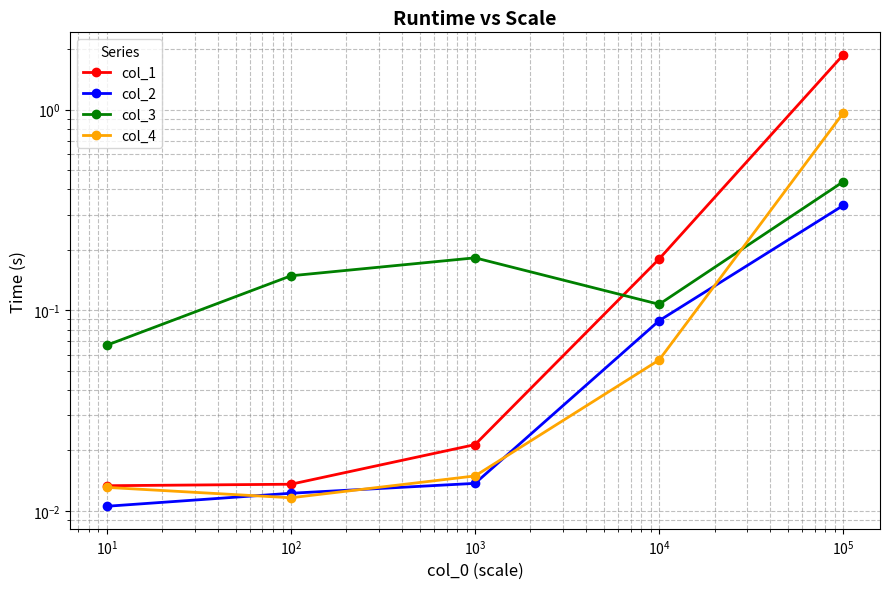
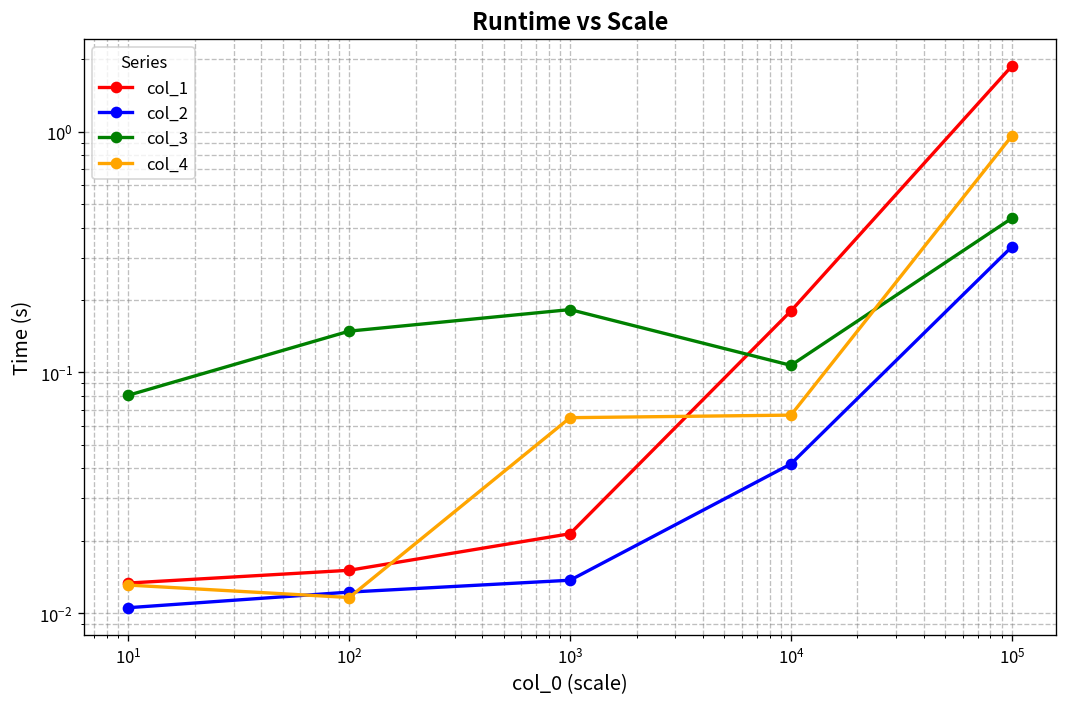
  {
    "col_1": {
-     "10^2": 0.014,
+     "10^2": 0.015,
      "10^3": 0.021,
      "10^4": 0.18,
      "10^5": 1.9
    },
    "col_2": {
      "10^1": 0.011,
      "10^2": 0.012,
      "10^3": 0.014,
-     "10^4": 0.09,
+     "10^4": 0.042,
      "10^5": 0.33
    },
    "col_3": {
-     "10^1": 0.067,
+     "10^1": 0.080,
      "10^2": 0.15,
      "10^3": 0.18,
      "10^4": 0.11,
      "10^5": 0.44
    },
    "col_4": {
      "10^2": 0.012,
-     "10^3": 0.015,
-     "10^4": 0.056,
+     "10^3": 0.065,
+     "10^4": 0.067,
      "10^5": 1.0
    }
  }
